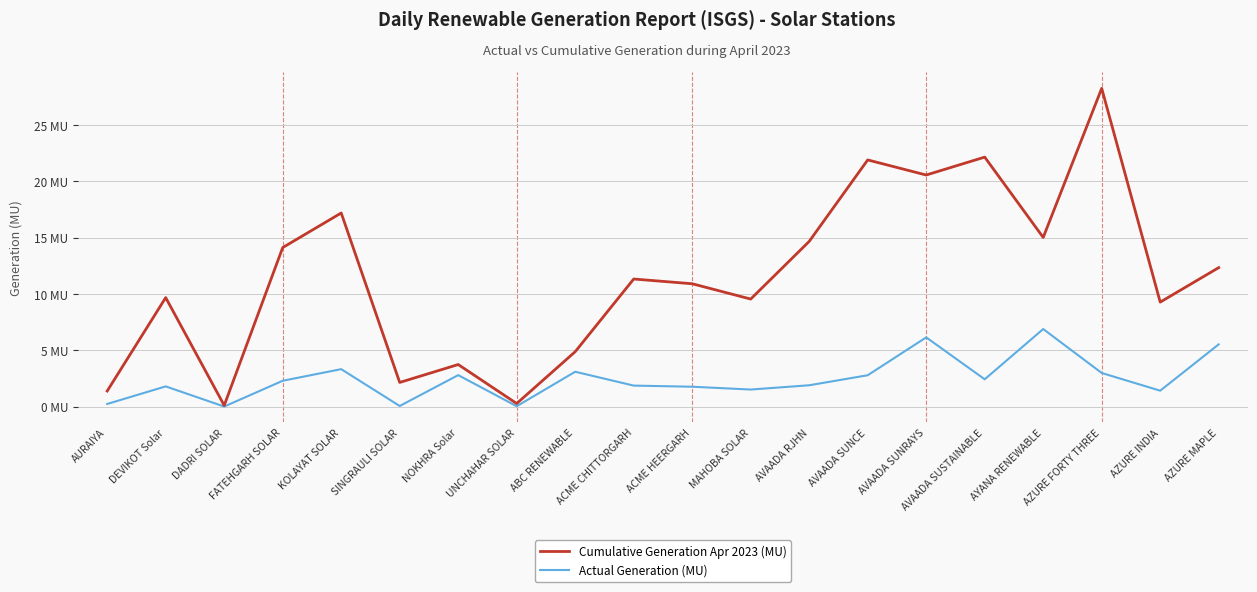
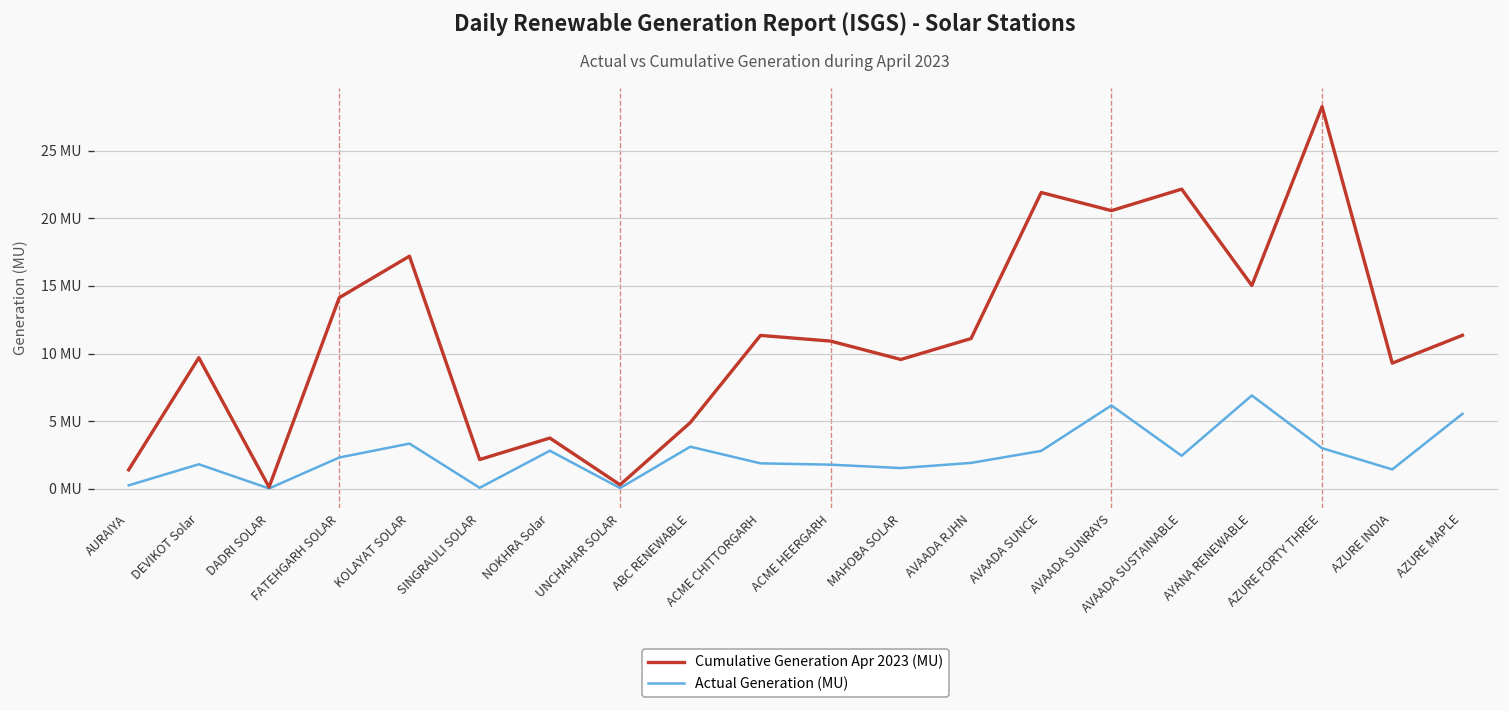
  {
    "Cumulative Generation Apr 2023 (MU)": {
      "AURAIYA": "1.4 MU",
      "DEVIKOT Solar": "9.7 MU",
      "FATEHGARH SOLAR": "14.1 MU",
      "KOLAYAT SOLAR": "17.2 MU",
      "SINGRAULI SOLAR": "2.2 MU",
      "NOKHRA Solar": "3.8 MU",
      "UNCHAHAR SOLAR": "0.3 MU",
      "ABC RENEWABLE": "4.9 MU",
      "ACME CHITTORGARH": "11.3 MU",
      "ACME HEERGARH": "10.9 MU",
      "MAHOBA SOLAR": "9.6 MU",
-     "AVAADA RJHN": "14.7 MU",
+     "AVAADA RJHN": "11.1 MU",
      "AVAADA SUNCE": "21.9 MU",
      "AVAADA SUNRAYS": "20.6 MU",
      "AVAADA SUSTAINABLE": "22.2 MU",
      "AYANA RENEWABLE": "15.0 MU",
      "AZURE FORTY THREE": "28.3 MU",
      "AZURE INDIA": "9.3 MU",
-     "AZURE MAPLE": "12.4 MU"
+     "AZURE MAPLE": "11.4 MU"
    },
    "Actual Generation (MU)": {
      "AURAIYA": "0.3 MU",
      "DEVIKOT Solar": "1.8 MU",
      "FATEHGARH SOLAR": "2.3 MU",
      "KOLAYAT SOLAR": "3.3 MU",
      "SINGRAULI SOLAR": "0.1 MU",
      "NOKHRA Solar": "2.8 MU",
      "UNCHAHAR SOLAR": "0.1 MU",
      "ABC RENEWABLE": "3.1 MU",
      "ACME CHITTORGARH": "1.9 MU",
      "ACME HEERGARH": "1.8 MU",
      "MAHOBA SOLAR": "1.5 MU",
      "AVAADA RJHN": "1.9 MU",
      "AVAADA SUNCE": "2.8 MU",
      "AVAADA SUNRAYS": "6.2 MU",
      "AVAADA SUSTAINABLE": "2.4 MU",
      "AYANA RENEWABLE": "6.9 MU",
      "AZURE FORTY THREE": "3.0 MU",
      "AZURE INDIA": "1.4 MU",
      "AZURE MAPLE": "5.5 MU"
    }
  }
